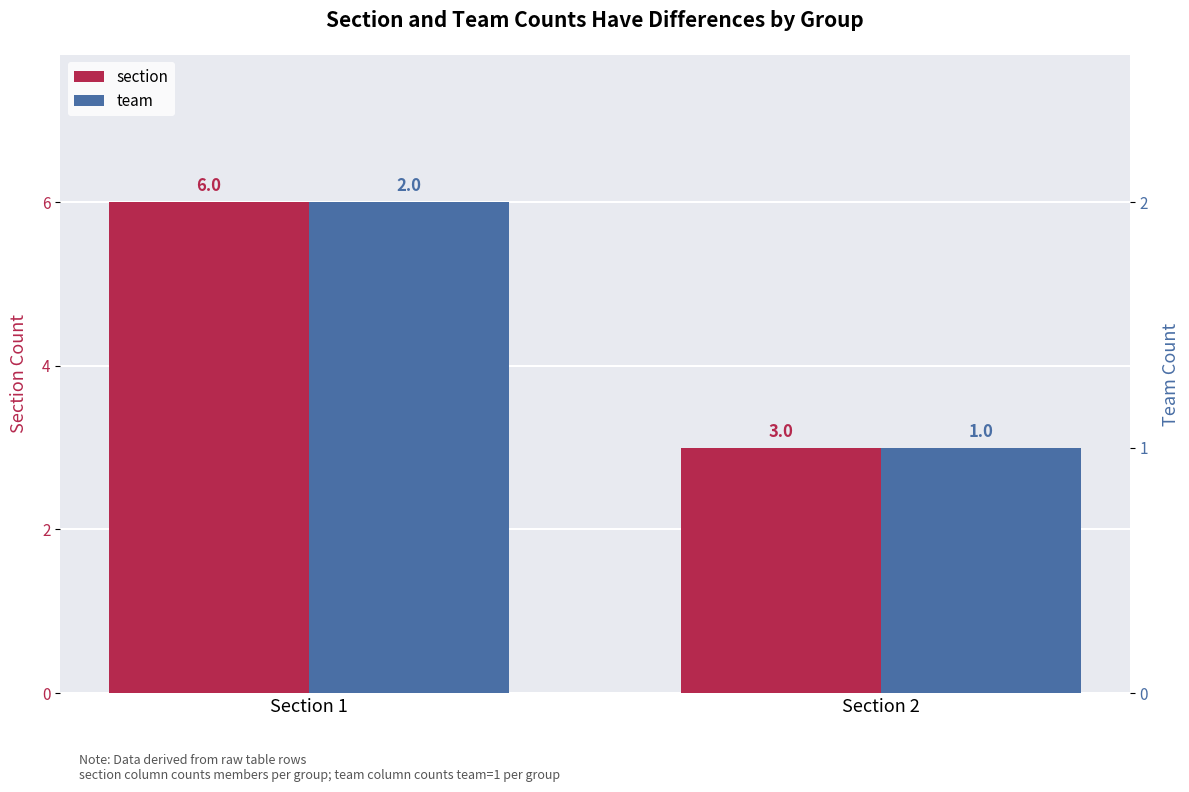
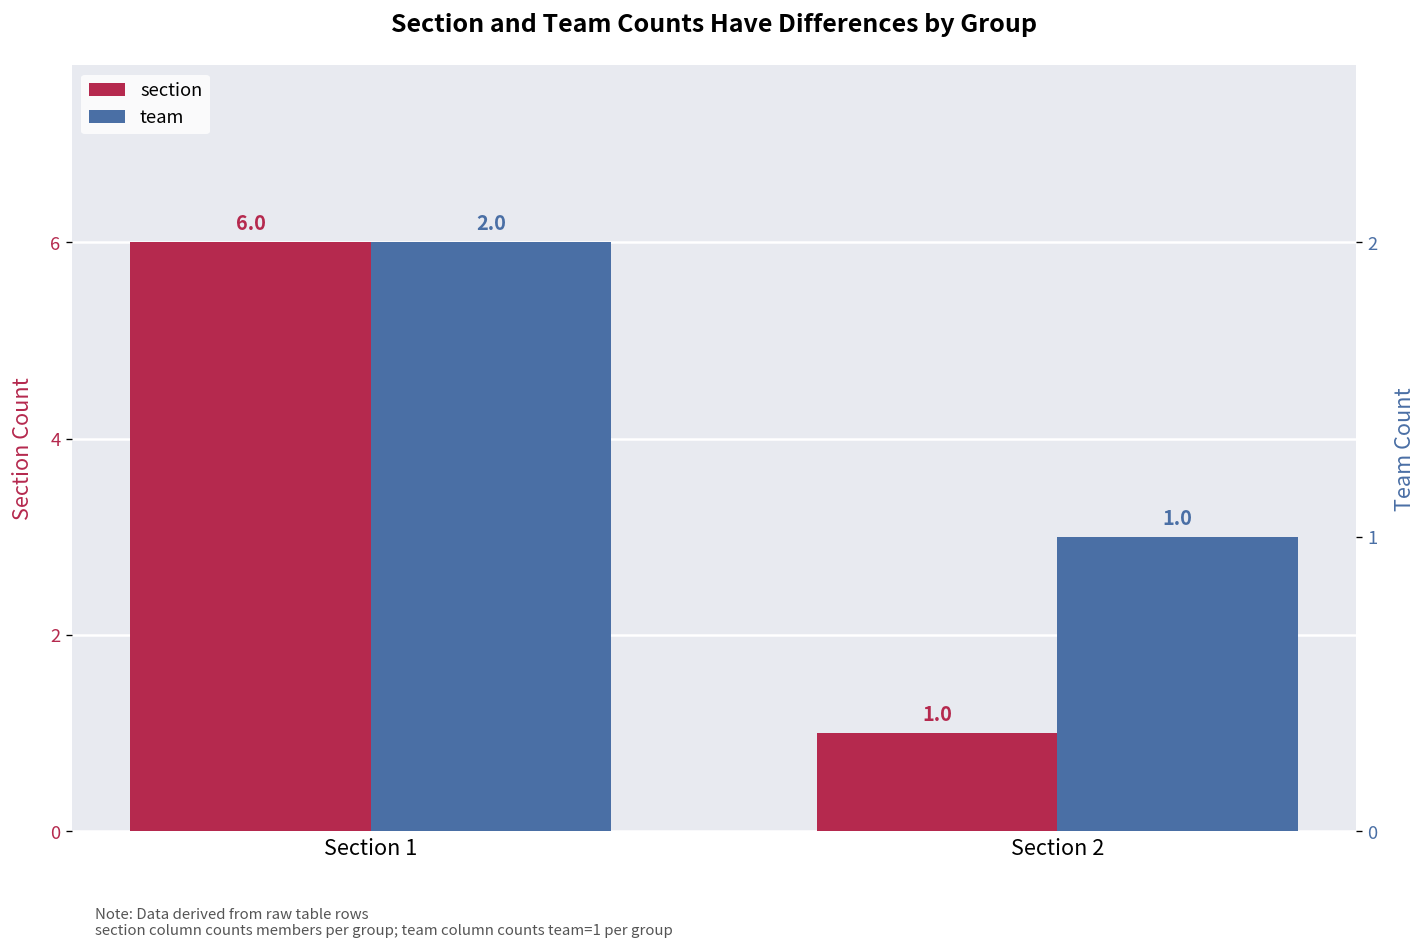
  {
    "section": {
      "Section 1": 6.0,
-     "Section 2": 3.0
+     "Section 2": 1.0
    },
    "team": {
      "Section 1": 2.0,
      "Section 2": 1.0
    }
  }
